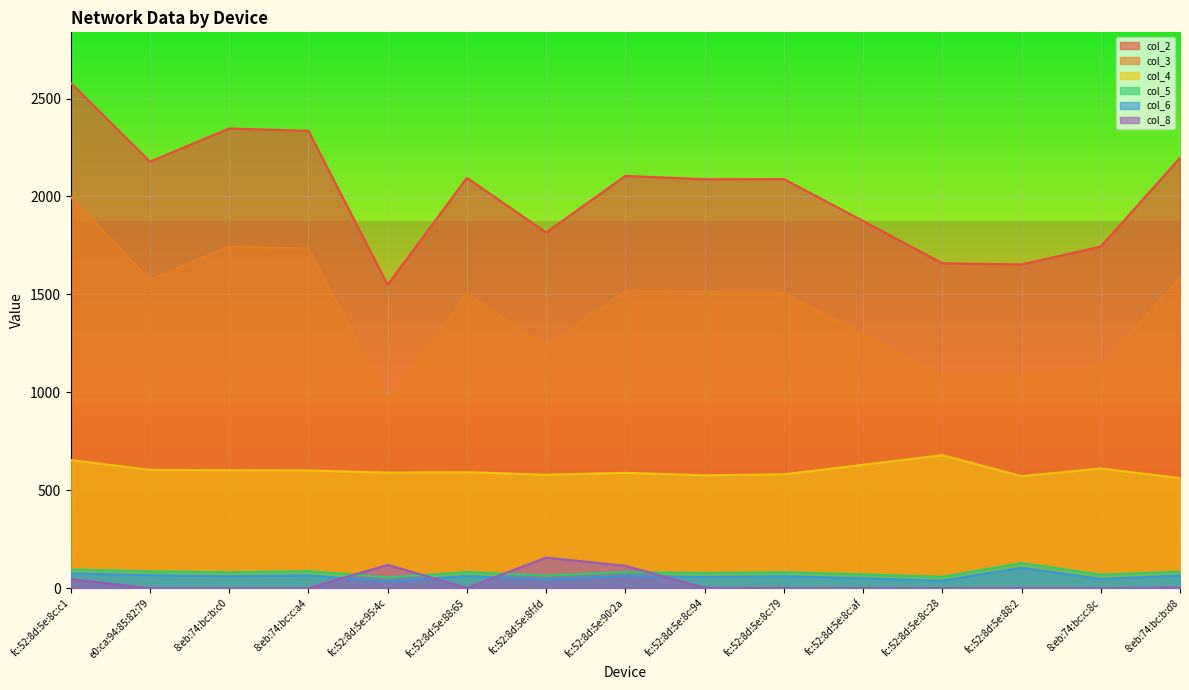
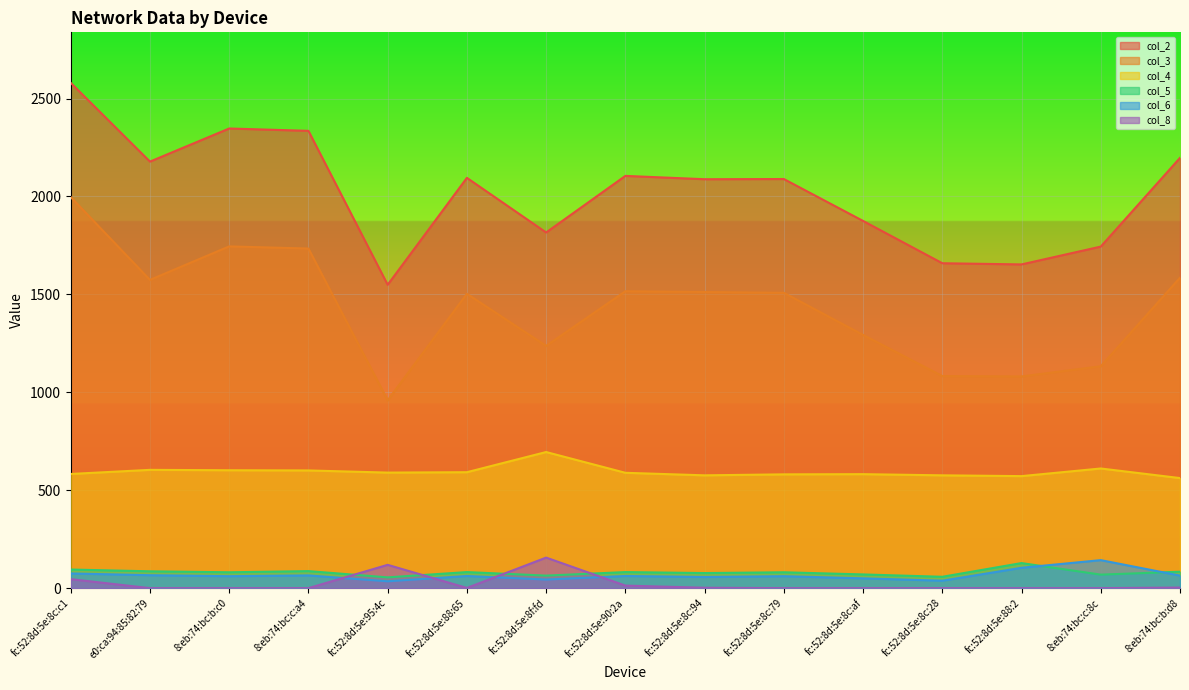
  {
    "col_4": {
-     "fc:52:8d:5e:8c:c1": 650,
+     "fc:52:8d:5e:8c:c1": 580,
      "e0:ca:94:85:82:79": 600,
      "8:eb:74:bc:b:c0": 600,
      "8:eb:74:bc:c:a4": 600,
      "fc:52:8d:5e:95:4c": 590,
      "fc:52:8d:5e:88:65": 590,
-     "fc:52:8d:5e:8f:fd": 580,
+     "fc:52:8d:5e:8f:fd": 700,
      "fc:52:8d:5e:90:2a": 590,
      "fc:52:8d:5e:8c:94": 580,
      "fc:52:8d:5e:8c:79": 580,
-     "fc:52:8d:5e:8c:af": 630,
-     "fc:52:8d:5e:8c:28": 680,
+     "fc:52:8d:5e:8c:af": 580,
+     "fc:52:8d:5e:8c:28": 580,
      "fc:52:8d:5e:88:2": 570,
      "8:eb:74:bc:c:8c": 610,
      "8:eb:74:bc:b:d8": 560
    },
    "col_5": {
      "fc:52:8d:5e:8c:c1": 100,
      "e0:ca:94:85:82:79": 90,
      "8:eb:74:bc:b:c0": 80,
      "8:eb:74:bc:c:a4": 90,
      "fc:52:8d:5e:95:4c": 60,
      "fc:52:8d:5e:88:65": 80,
      "fc:52:8d:5e:8f:fd": 60,
      "fc:52:8d:5e:90:2a": 80,
      "fc:52:8d:5e:8c:94": 80,
      "fc:52:8d:5e:8c:79": 80,
      "fc:52:8d:5e:8c:af": 70,
      "fc:52:8d:5e:8c:28": 60,
      "fc:52:8d:5e:88:2": 130,
      "8:eb:74:bc:c:8c": 70,
      "8:eb:74:bc:b:d8": 80
    },
    "col_6": {
      "fc:52:8d:5e:8c:c1": 80,
      "e0:ca:94:85:82:79": 70,
      "8:eb:74:bc:b:c0": 60,
      "8:eb:74:bc:c:a4": 70,
      "fc:52:8d:5e:95:4c": 40,
      "fc:52:8d:5e:88:65": 60,
      "fc:52:8d:5e:8f:fd": 40,
      "fc:52:8d:5e:90:2a": 60,
      "fc:52:8d:5e:8c:94": 60,
      "fc:52:8d:5e:8c:79": 60,
      "fc:52:8d:5e:8c:af": 50,
      "fc:52:8d:5e:8c:28": 40,
      "fc:52:8d:5e:88:2": 100,
-     "8:eb:74:bc:c:8c": 50,
+     "8:eb:74:bc:c:8c": 140,
      "8:eb:74:bc:b:d8": 60
    },
    "col_8": {
      "fc:52:8d:5e:8c:c1": 50,
      "e0:ca:94:85:82:79": 0,
      "8:eb:74:bc:b:c0": 0,
      "8:eb:74:bc:c:a4": 0,
      "fc:52:8d:5e:95:4c": 120,
      "fc:52:8d:5e:88:65": 0,
      "fc:52:8d:5e:8f:fd": 160,
-     "fc:52:8d:5e:90:2a": 110,
+     "fc:52:8d:5e:90:2a": 10,
      "fc:52:8d:5e:8c:94": 0,
      "fc:52:8d:5e:8c:79": 0,
      "fc:52:8d:5e:8c:af": 0,
      "fc:52:8d:5e:8c:28": 0,
      "fc:52:8d:5e:88:2": 0,
      "8:eb:74:bc:c:8c": 0,
      "8:eb:74:bc:b:d8": 0
    }
  }
